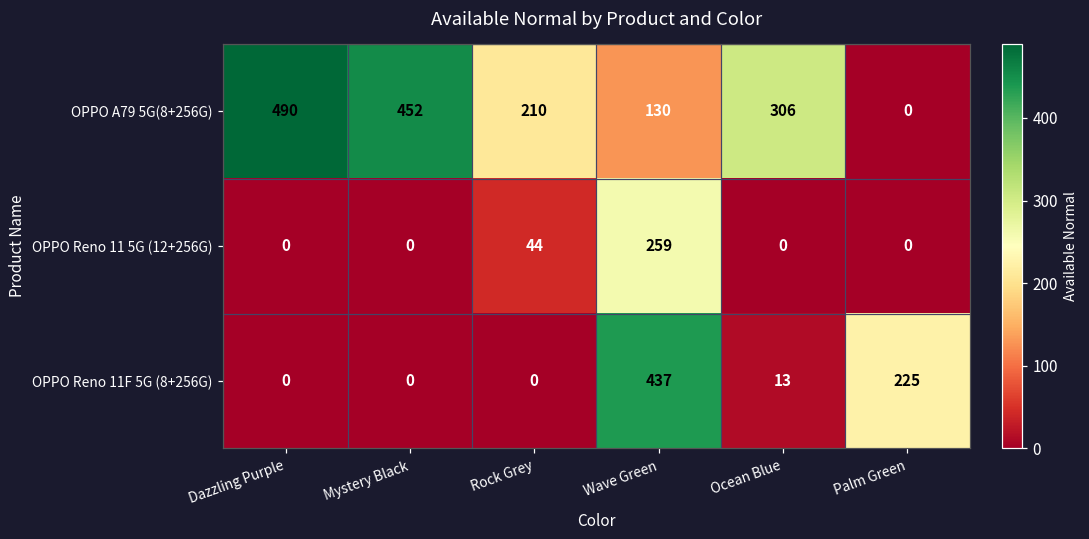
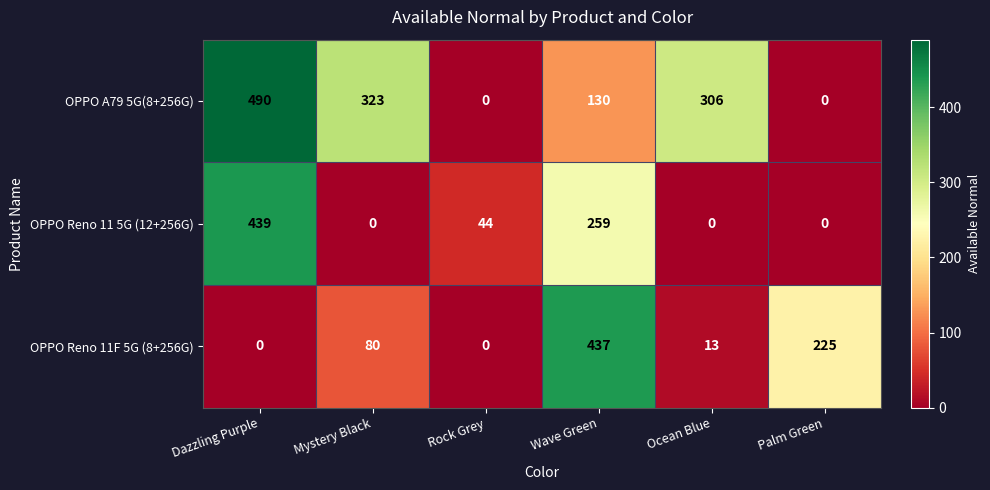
  {
    "OPPO A79 5G(8+256G)": {
      "Dazzling Purple": 490,
-     "Mystery Black": 452,
-     "Rock Grey": 210,
+     "Mystery Black": 323,
+     "Rock Grey": 0,
      "Wave Green": 130,
      "Ocean Blue": 306,
      "Palm Green": 0
    },
    "OPPO Reno 11 5G (12+256G)": {
-     "Dazzling Purple": 0,
+     "Dazzling Purple": 439,
      "Mystery Black": 0,
      "Rock Grey": 44,
      "Wave Green": 259,
      "Ocean Blue": 0,
      "Palm Green": 0
    },
    "OPPO Reno 11F 5G (8+256G)": {
      "Dazzling Purple": 0,
-     "Mystery Black": 0,
+     "Mystery Black": 80,
      "Rock Grey": 0,
      "Wave Green": 437,
      "Ocean Blue": 13,
      "Palm Green": 225
    }
  }
